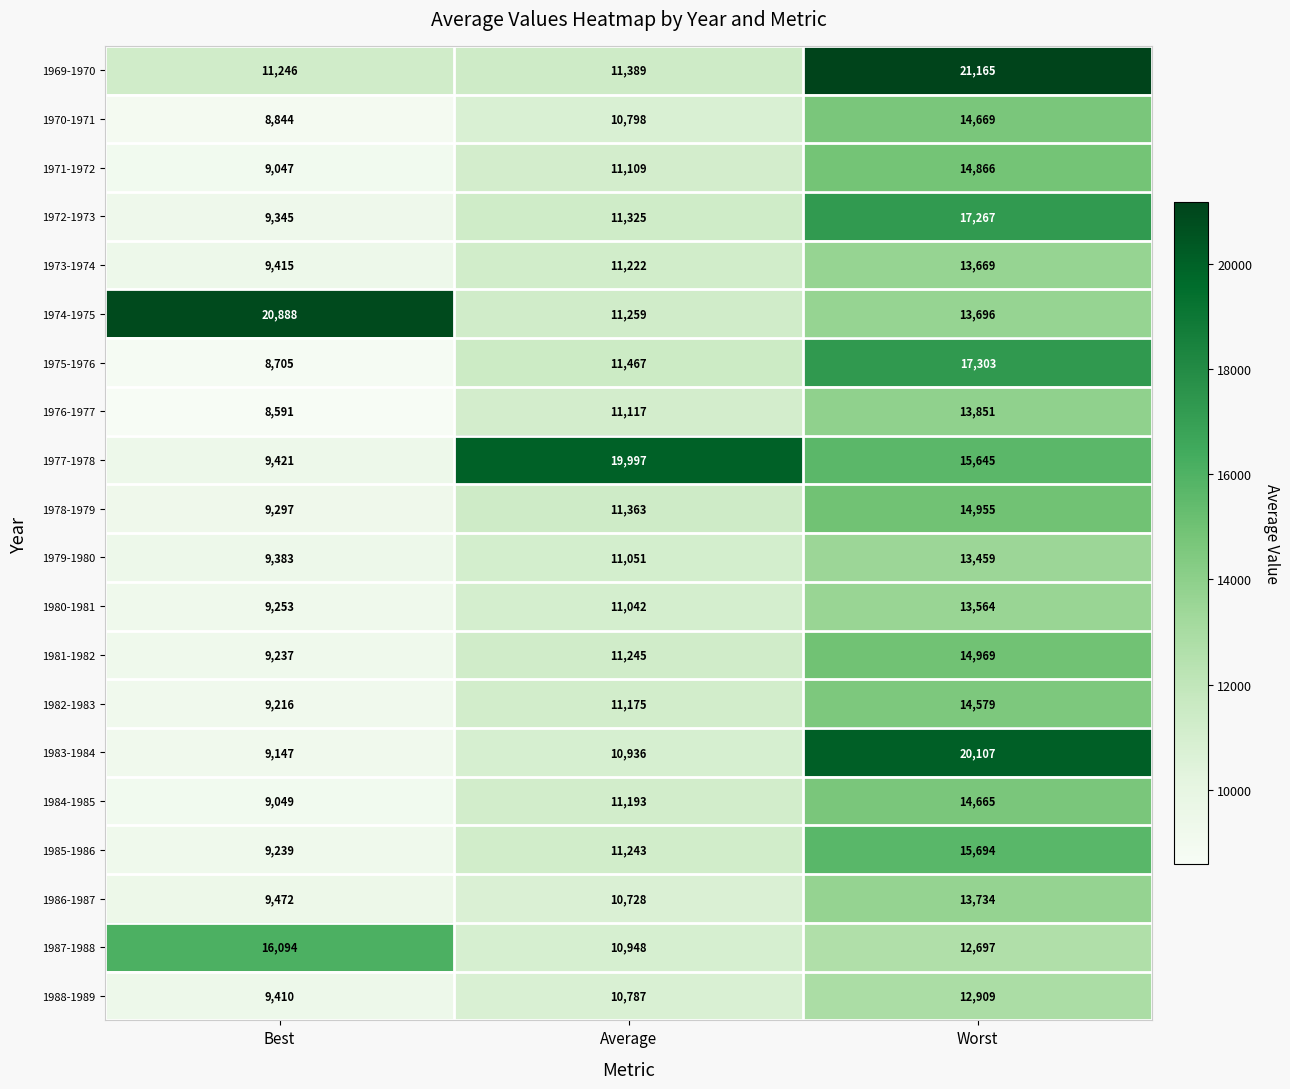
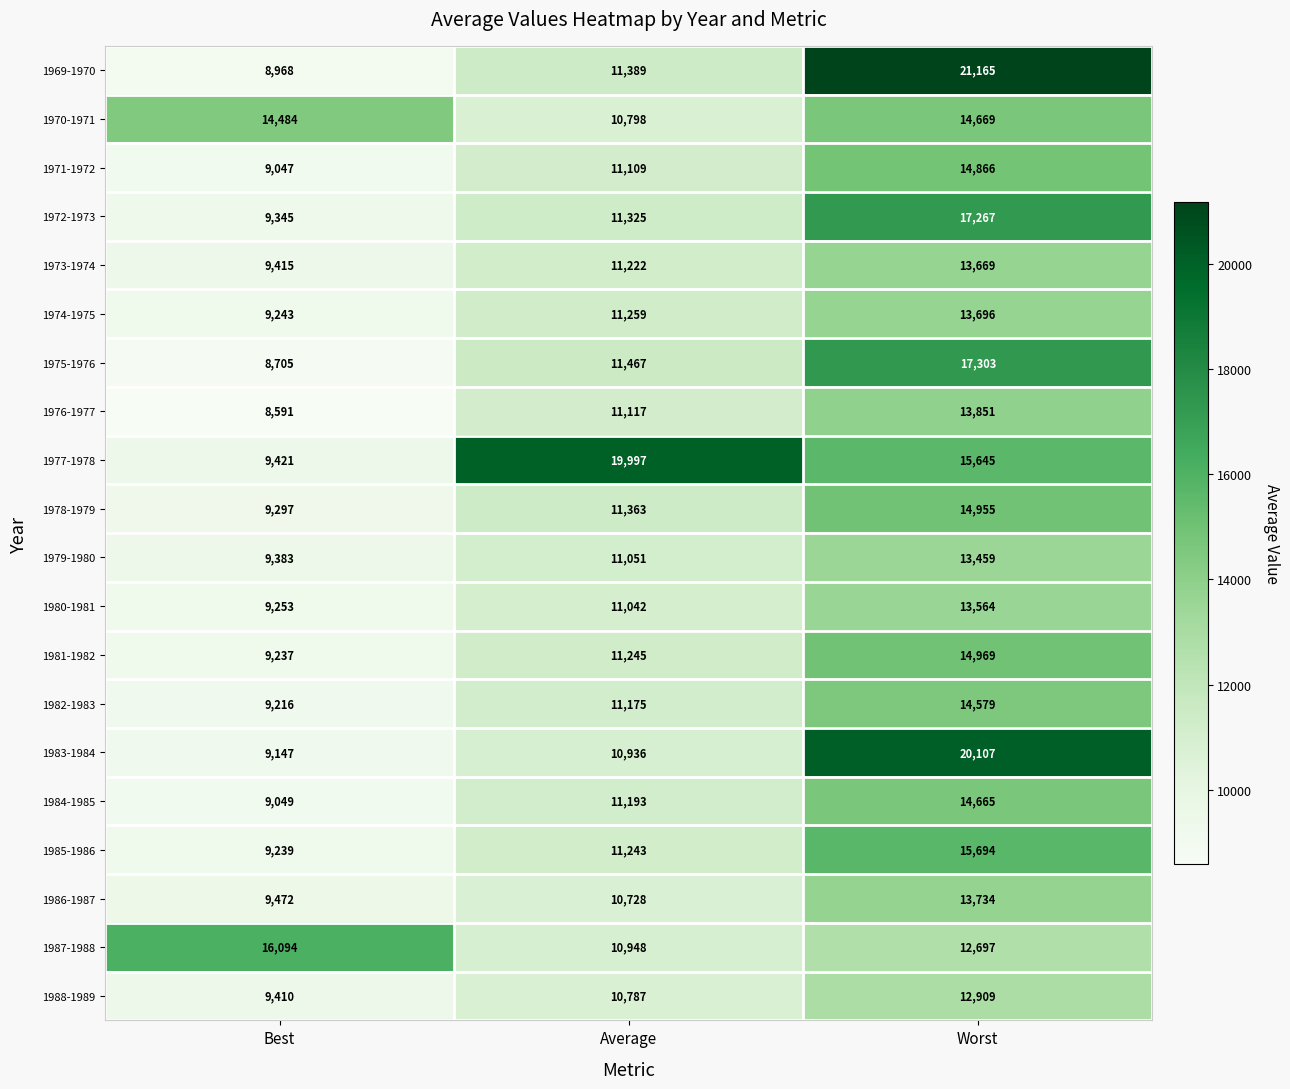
  {
    "1969-1970": {
-     "Best": "11,246"
+     "Best": "8,968"
    },
    "1970-1971": {
-     "Best": "8,844"
+     "Best": "14,484"
    },
    "1974-1975": {
-     "Best": "20,888"
+     "Best": "9,243"
    }
  }
